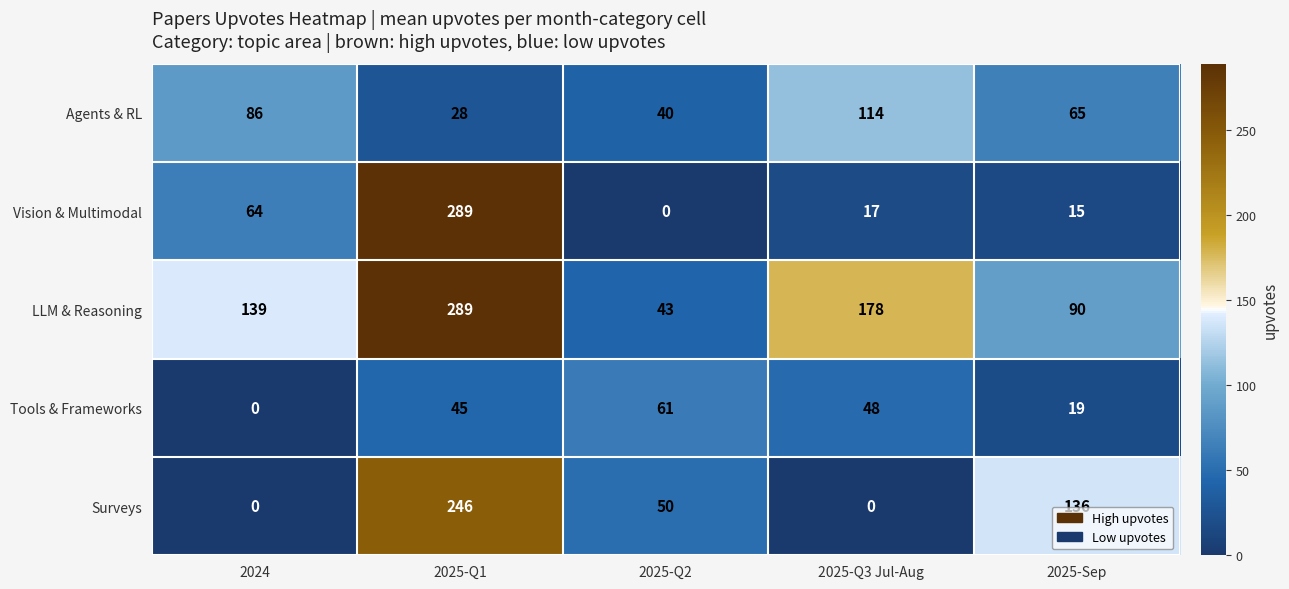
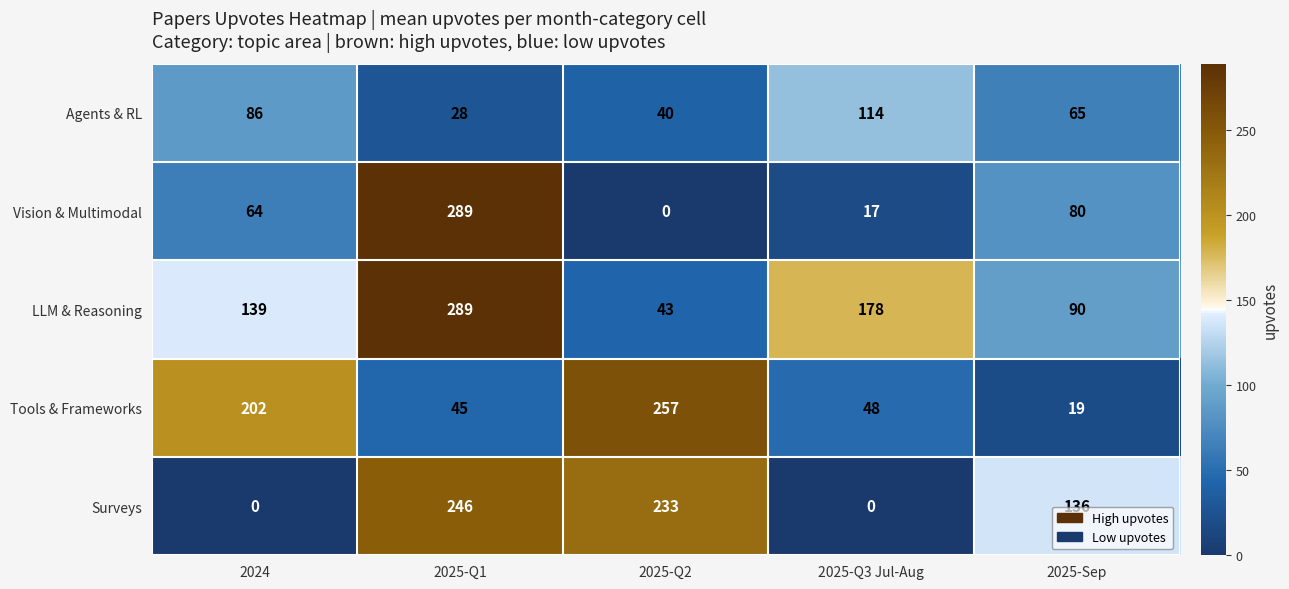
  {
    "Agents & RL": {
      "2024": 86,
      "2025-Q1": 28,
      "2025-Q2": 40,
      "2025-Q3 Jul-Aug": 114,
      "2025-Sep": 65
    },
    "Vision & Multimodal": {
      "2024": 64,
      "2025-Q1": 289,
      "2025-Q2": 0,
      "2025-Q3 Jul-Aug": 17,
-     "2025-Sep": 15
+     "2025-Sep": 80
    },
    "LLM & Reasoning": {
      "2024": 139,
      "2025-Q1": 289,
      "2025-Q2": 43,
      "2025-Q3 Jul-Aug": 178,
      "2025-Sep": 90
    },
    "Tools & Frameworks": {
-     "2024": 0,
+     "2024": 202,
      "2025-Q1": 45,
-     "2025-Q2": 61,
+     "2025-Q2": 257,
      "2025-Q3 Jul-Aug": 48,
      "2025-Sep": 19
    },
    "Surveys": {
      "2024": 0,
      "2025-Q1": 246,
-     "2025-Q2": 50,
+     "2025-Q2": 233,
      "2025-Q3 Jul-Aug": 0
    }
  }
